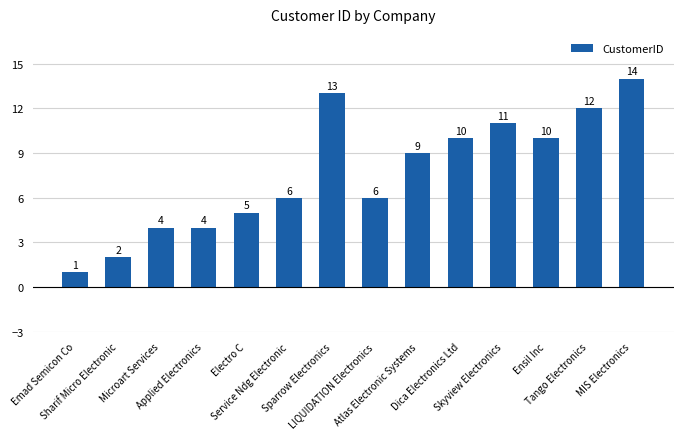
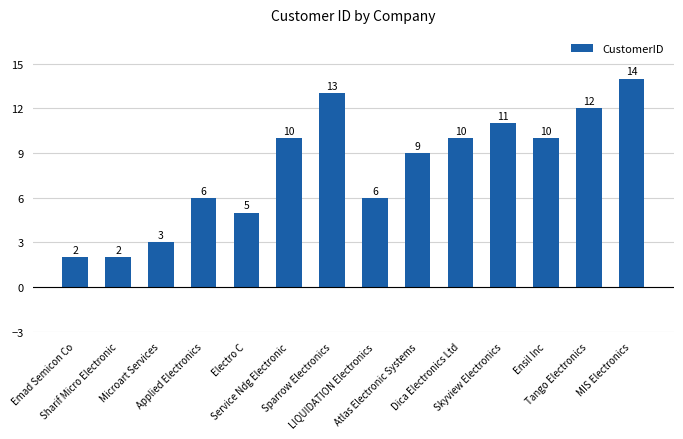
  {
-   "Emad Semicon Co": 1,
+   "Emad Semicon Co": 2,
    "Sharif Micro Electronic": 2,
-   "Microart Services": 4,
-   "Applied Electronics": 4,
+   "Microart Services": 3,
+   "Applied Electronics": 6,
    "Electro C": 5,
-   "Service Ndg Electronic": 6,
+   "Service Ndg Electronic": 10,
    "Sparrow Electronics": 13,
    "LIQUIDATION Electronics": 6,
    "Atlas Electronic Systems": 9,
    "Dica Electronics Ltd": 10,
    "Skyview Electronics": 11,
    "Ensil Inc": 10,
    "Tango Electronics": 12,
    "MIS Electronics": 14
  }
